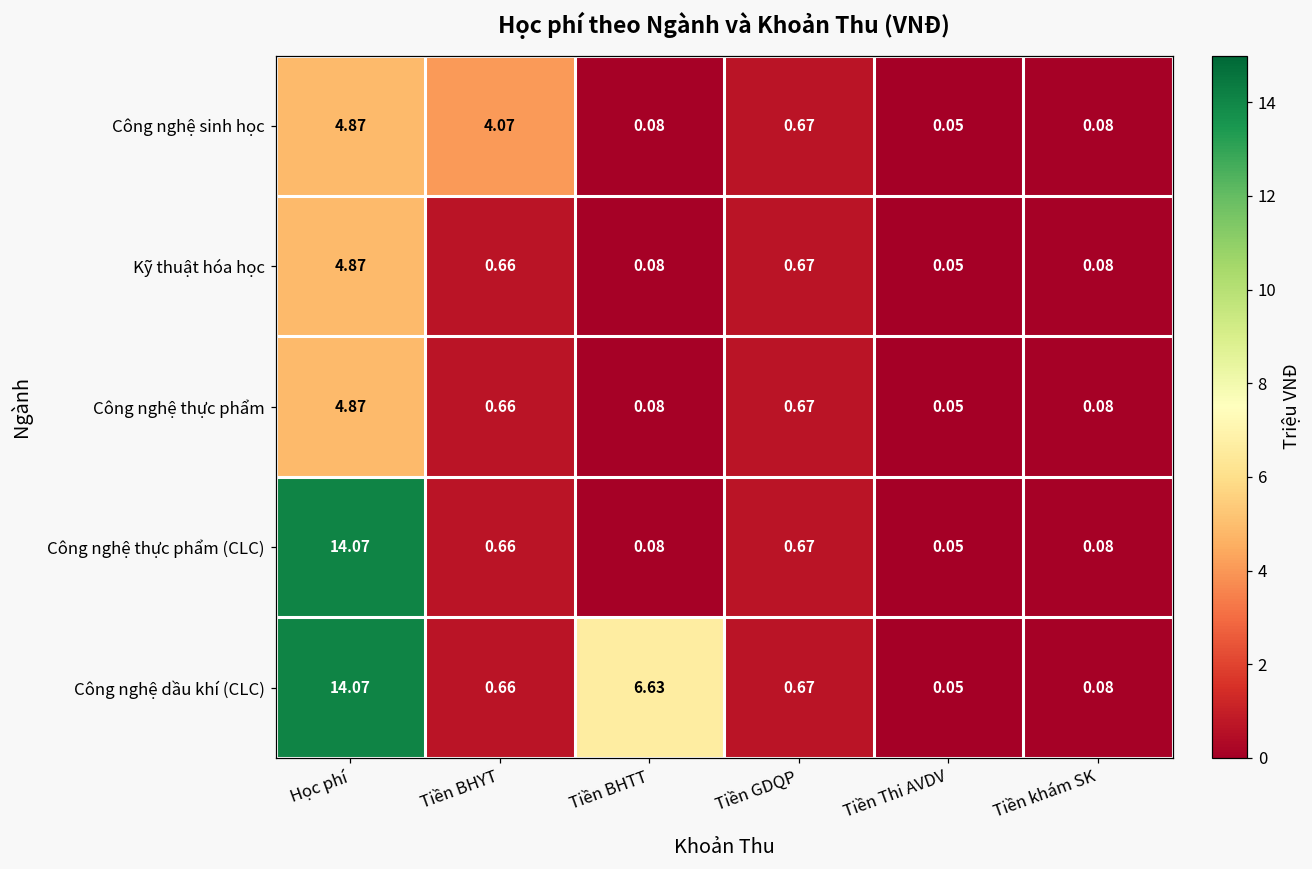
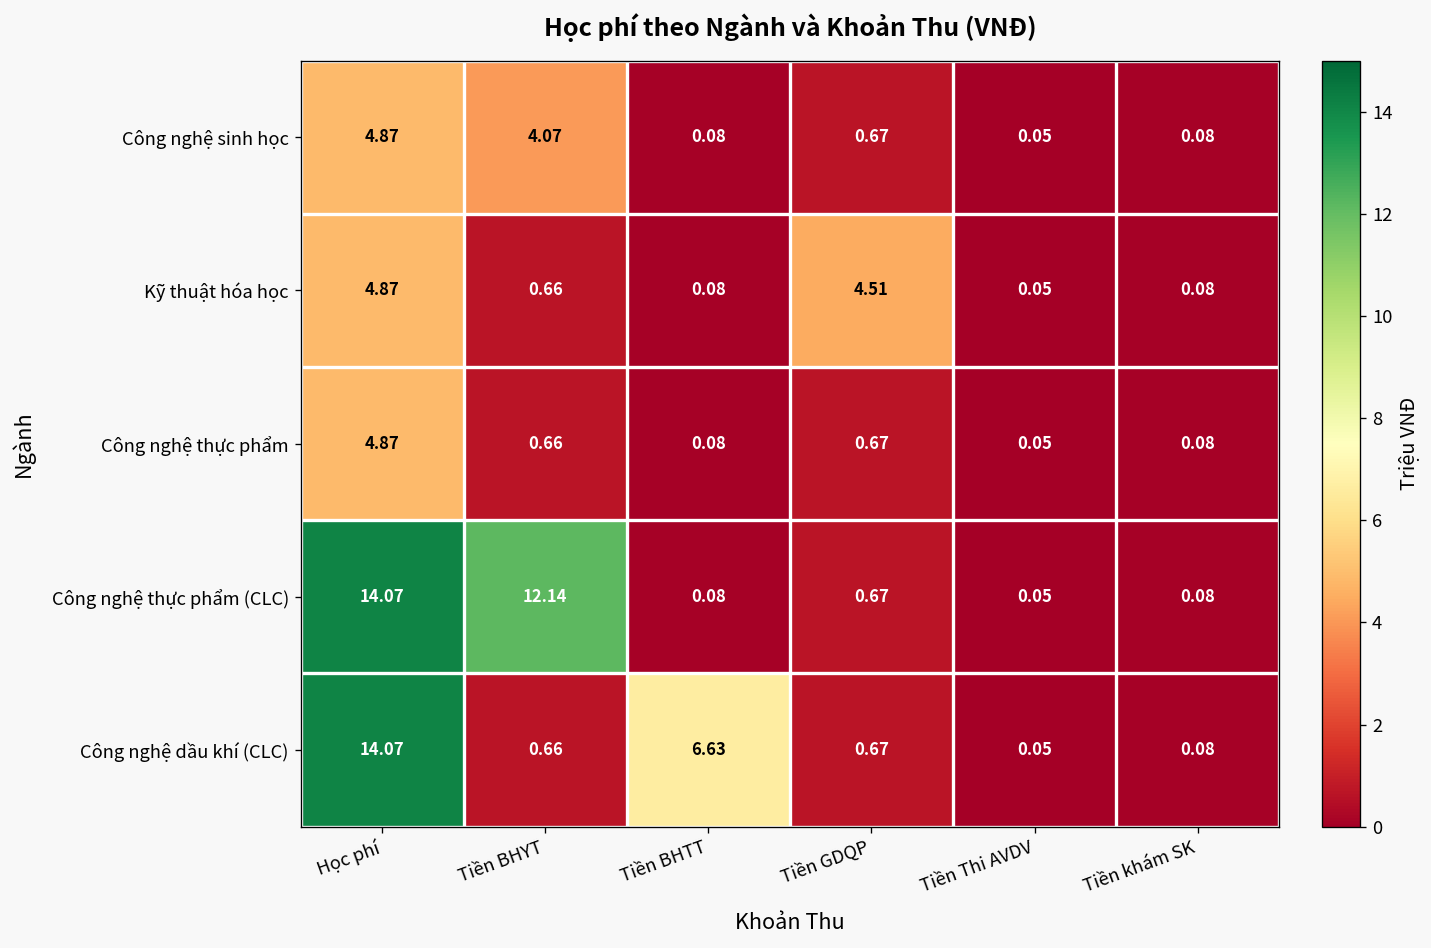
  {
    "Công nghệ sinh học": {
      "Học phí": 4.87,
      "Tiền BHYT": 4.07,
      "Tiền BHTT": 0.08,
      "Tiền GDQP": 0.67,
      "Tiền Thi AVDV": 0.05,
      "Tiền khám SK": 0.08
    },
    "Kỹ thuật hóa học": {
      "Học phí": 4.87,
      "Tiền BHYT": 0.66,
      "Tiền BHTT": 0.08,
-     "Tiền GDQP": 0.67,
+     "Tiền GDQP": 4.51,
      "Tiền Thi AVDV": 0.05,
      "Tiền khám SK": 0.08
    },
    "Công nghệ thực phẩm": {
      "Học phí": 4.87,
      "Tiền BHYT": 0.66,
      "Tiền BHTT": 0.08,
      "Tiền GDQP": 0.67,
      "Tiền Thi AVDV": 0.05,
      "Tiền khám SK": 0.08
    },
    "Công nghệ thực phẩm (CLC)": {
      "Học phí": 14.07,
-     "Tiền BHYT": 0.66,
+     "Tiền BHYT": 12.14,
      "Tiền BHTT": 0.08,
      "Tiền GDQP": 0.67,
      "Tiền Thi AVDV": 0.05,
      "Tiền khám SK": 0.08
    },
    "Công nghệ dầu khí (CLC)": {
      "Học phí": 14.07,
      "Tiền BHYT": 0.66,
      "Tiền BHTT": 6.63,
      "Tiền GDQP": 0.67,
      "Tiền Thi AVDV": 0.05,
      "Tiền khám SK": 0.08
    }
  }
